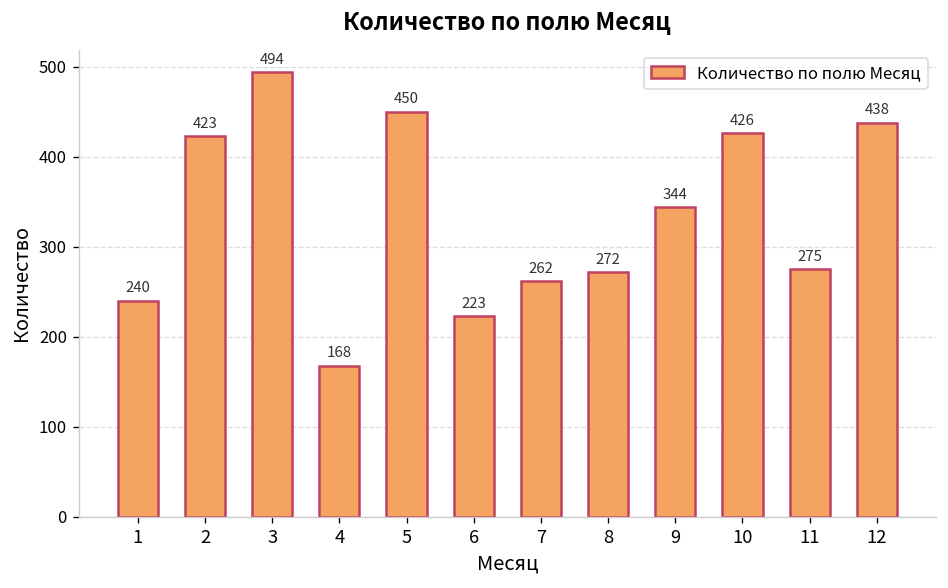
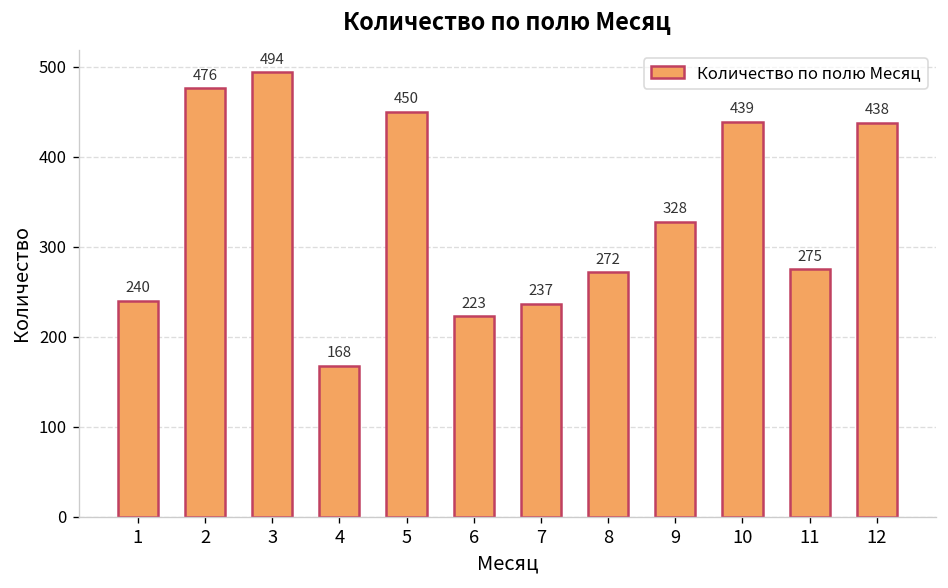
  {
    "1": 240,
-   "2": 423,
+   "2": 476,
    "3": 494,
    "4": 168,
    "5": 450,
    "6": 223,
-   "7": 262,
+   "7": 237,
    "8": 272,
-   "9": 344,
-   "10": 426,
+   "9": 328,
+   "10": 439,
    "11": 275,
    "12": 438
  }
